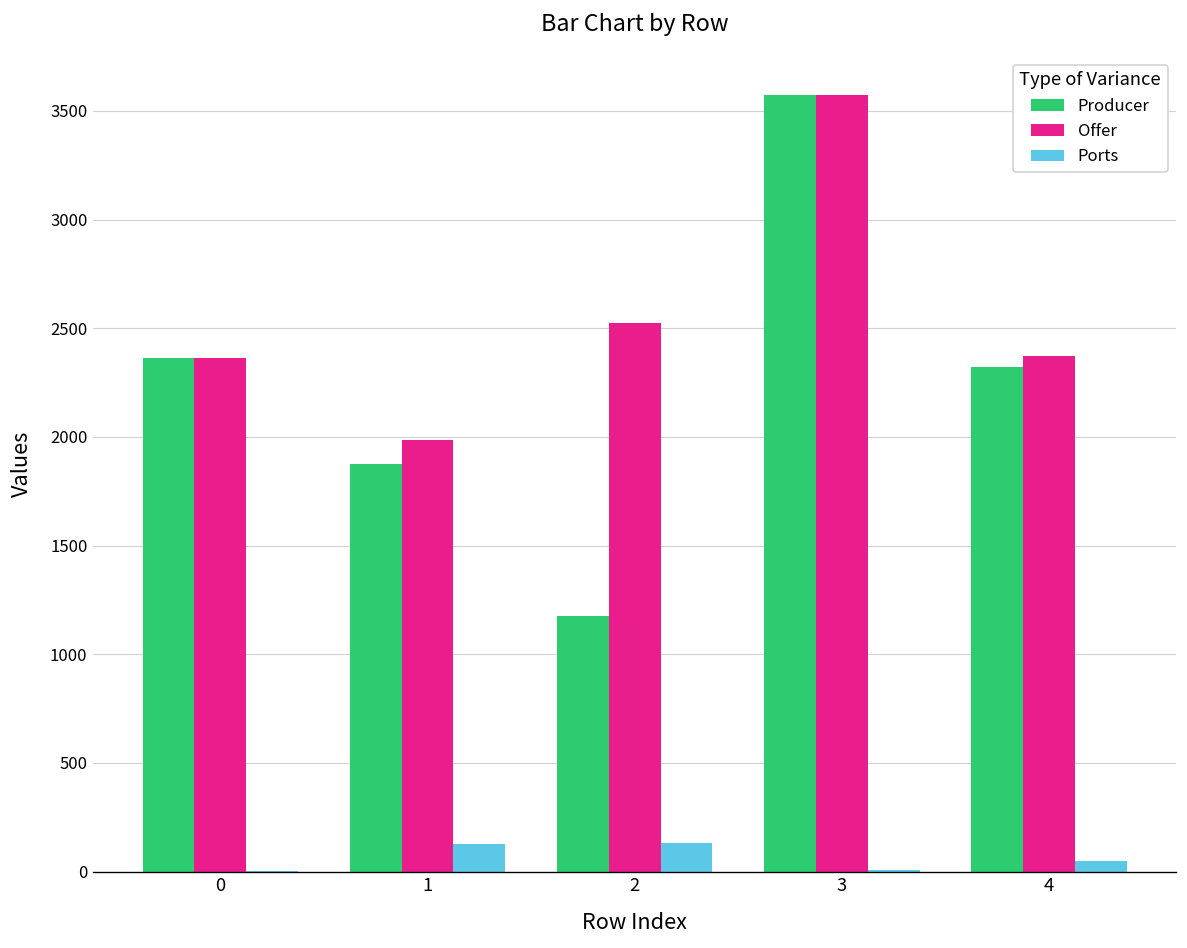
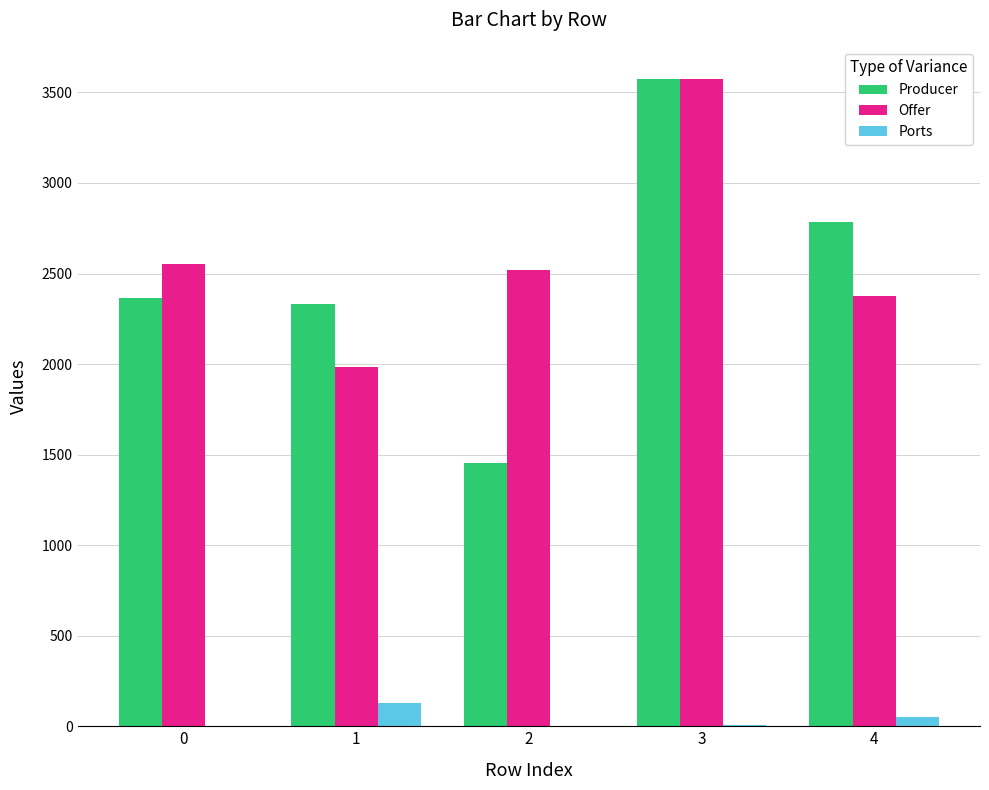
  {
    "Producer": {
      "0": 2360,
-     "1": 1880,
-     "2": 1180,
+     "1": 2330,
+     "2": 1460,
      "3": 3570,
-     "4": 2320
+     "4": 2790
    },
    "Offer": {
-     "0": 2360,
+     "0": 2550,
      "1": 1990,
      "2": 2520,
      "3": 3570,
      "4": 2370
    },
    "Ports": {
      "1": 130,
-     "2": 130,
+     "2": 0,
      "4": 50
    }
  }
